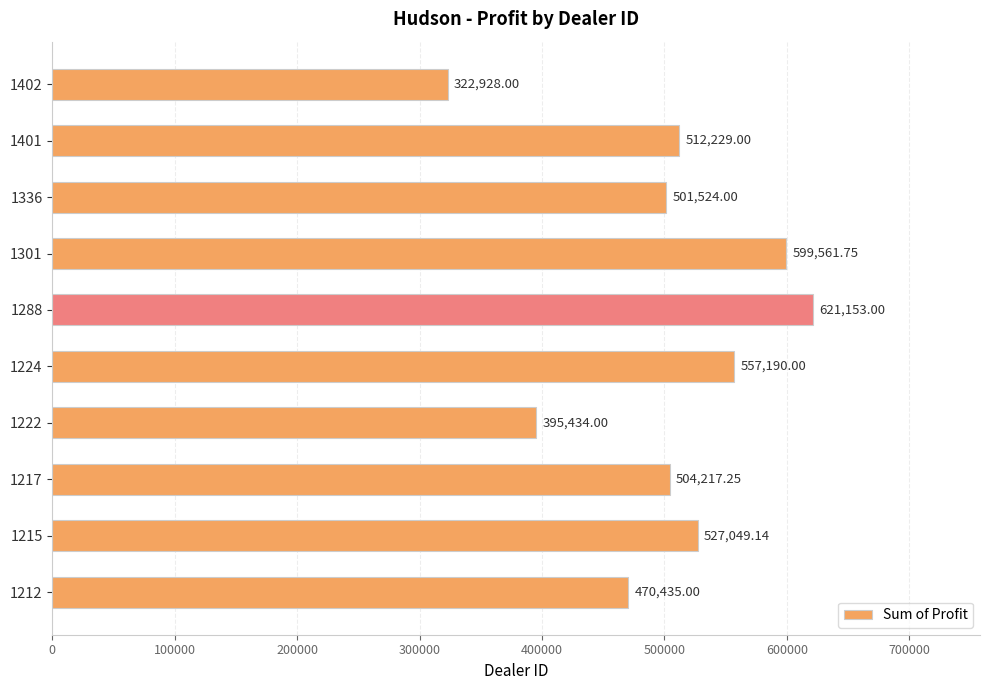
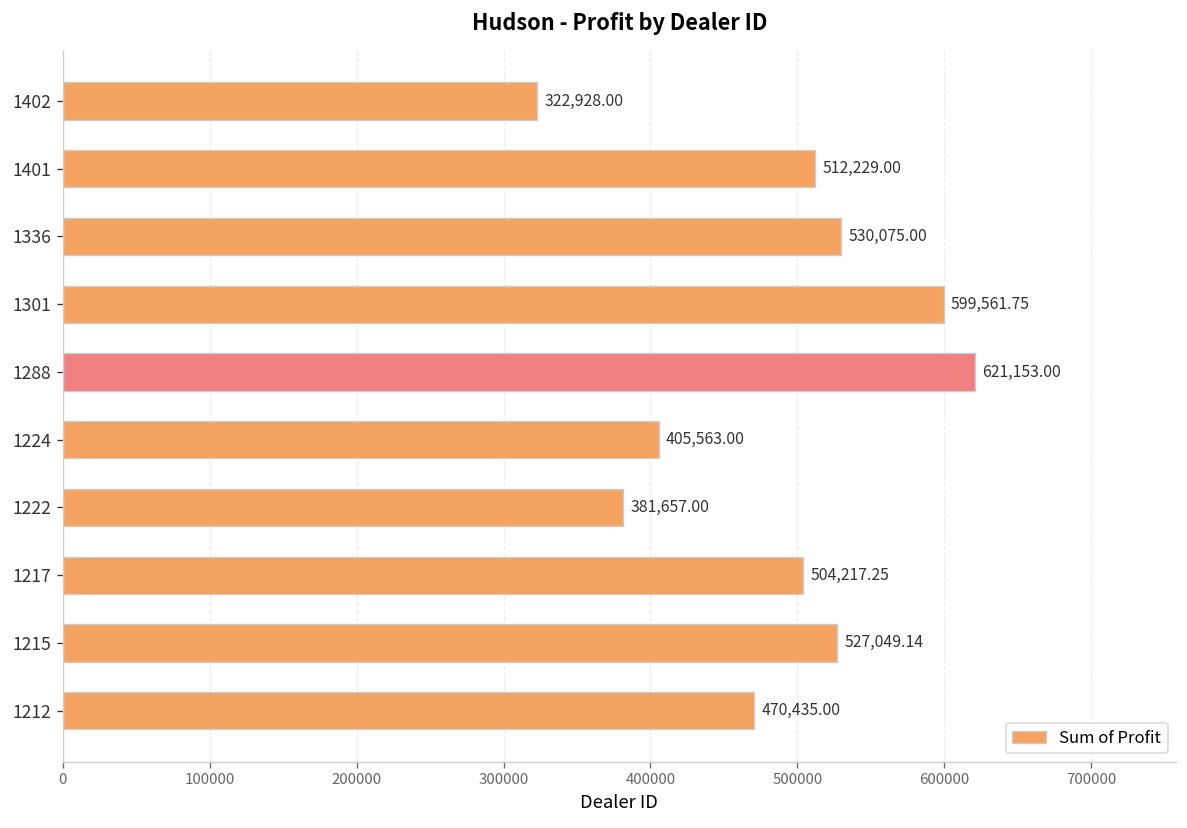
  {
    "1402": "322,928.00",
    "1401": "512,229.00",
-   "1336": "501,524.00",
+   "1336": "530,075.00",
    "1301": "599,561.75",
    "1288": "621,153.00",
-   "1224": "557,190.00",
-   "1222": "395,434.00",
+   "1224": "405,563.00",
+   "1222": "381,657.00",
    "1217": "504,217.25",
    "1215": "527,049.14",
    "1212": "470,435.00"
  }
